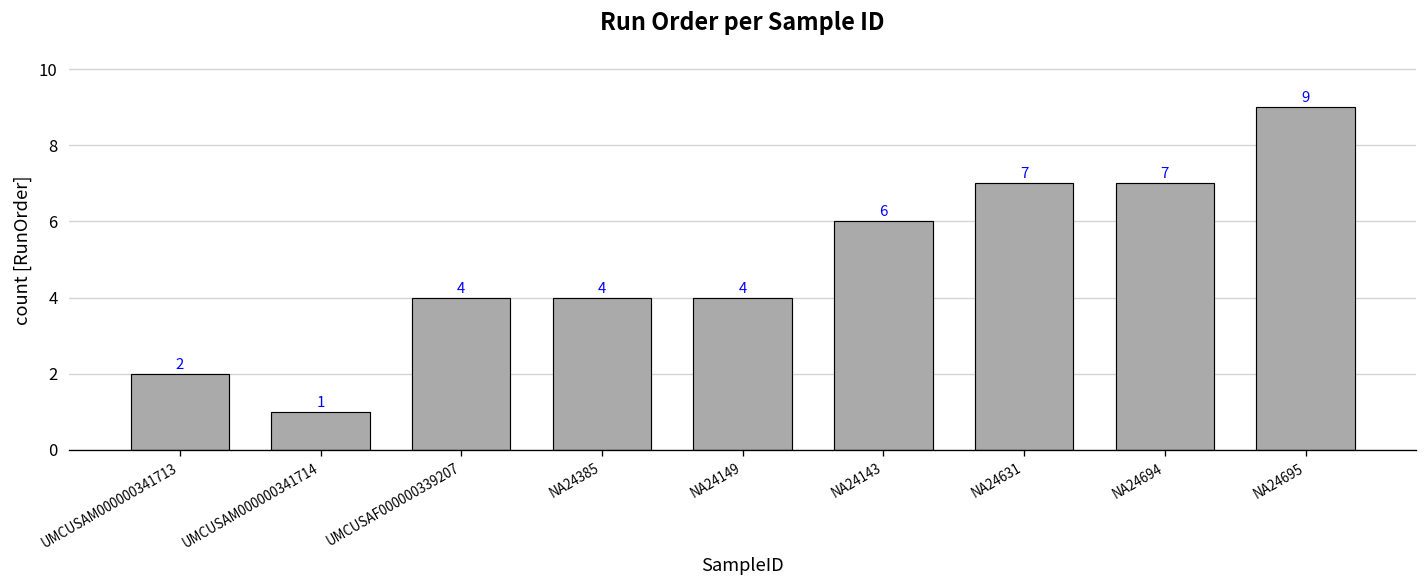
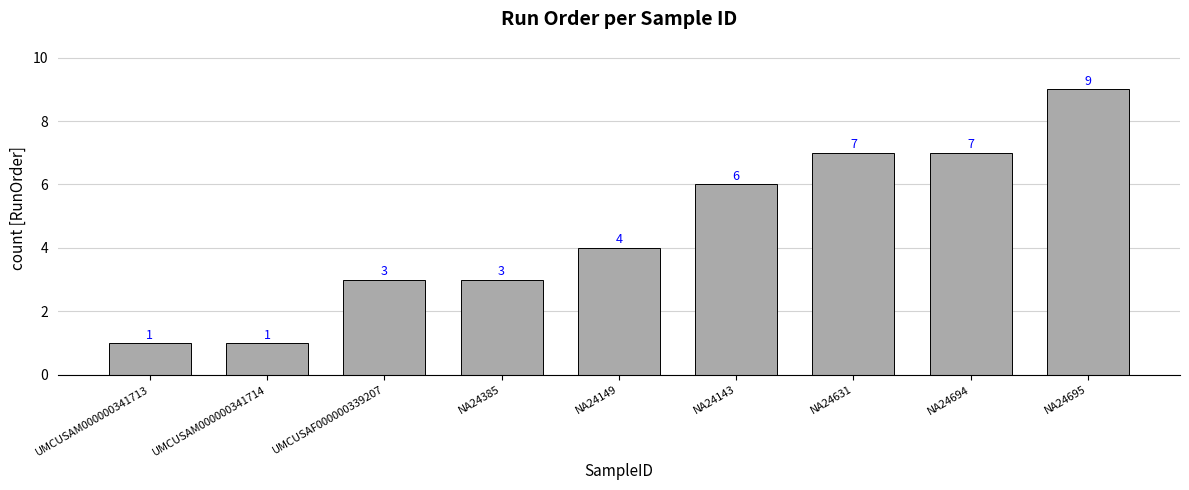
  {
-   "UMCUSAM000000341713": 2,
+   "UMCUSAM000000341713": 1,
    "UMCUSAM000000341714": 1,
-   "UMCUSAF000000339207": 4,
-   "NA24385": 4,
+   "UMCUSAF000000339207": 3,
+   "NA24385": 3,
    "NA24149": 4,
    "NA24143": 6,
    "NA24631": 7,
    "NA24694": 7,
    "NA24695": 9
  }
